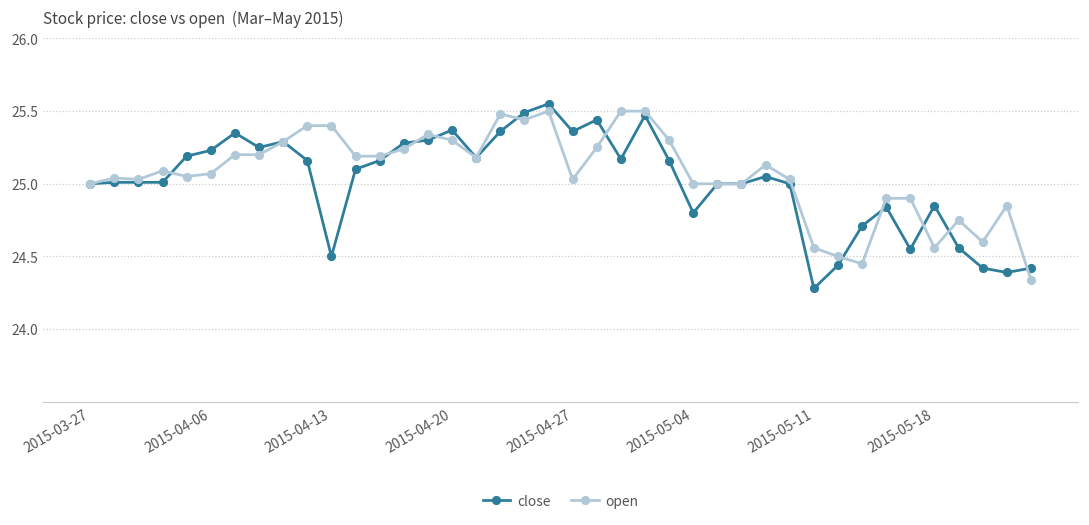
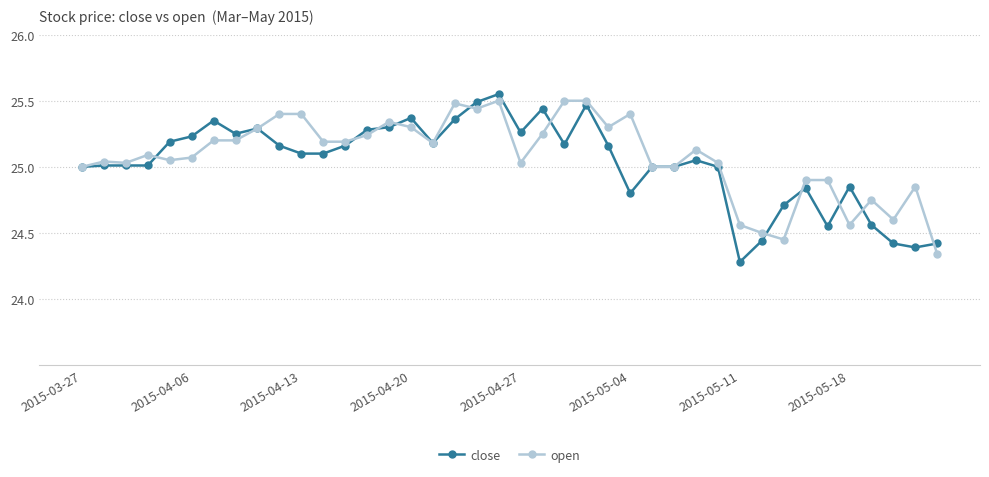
  {
    "close": {
      "2015-04-06": 25.23,
-     "2015-04-13": 24.5,
+     "2015-04-13": 25.1,
      "2015-04-20": 25.37,
-     "2015-04-27": 25.36,
+     "2015-04-27": 25.26,
      "2015-05-04": 24.80,
      "2015-05-11": 24.28,
      "2015-05-18": 24.85
    },
    "open": {
      "2015-04-06": 25.07,
      "2015-04-13": 25.4,
      "2015-04-20": 25.3,
      "2015-04-27": 25.03,
-     "2015-05-04": 25.0,
+     "2015-05-04": 25.4,
      "2015-05-11": 24.56,
      "2015-05-18": 24.56
    }
  }
